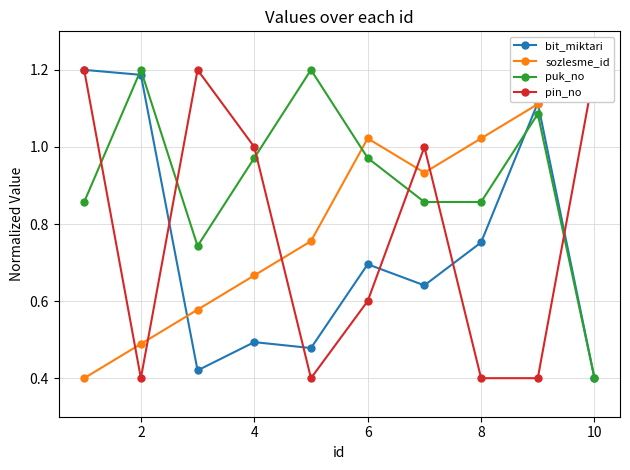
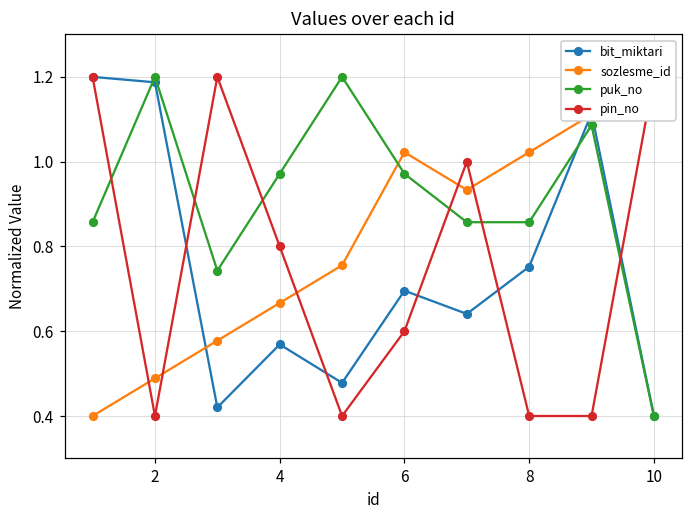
  {
    "bit_miktari": {
      "2": 1.19,
-     "4": 0.49,
+     "4": 0.57,
      "6": 0.70,
      "8": 0.75
    },
    "sozlesme_id": {
      "2": 0.49,
      "4": 0.67,
      "6": 1.02,
      "8": 1.02
    },
    "puk_no": {
      "2": 1.20,
      "4": 0.97,
      "6": 0.97,
      "8": 0.86
    },
    "pin_no": {
      "2": 0.40,
-     "4": 1.00,
+     "4": 0.80,
      "6": 0.60,
      "8": 0.40
    }
  }
